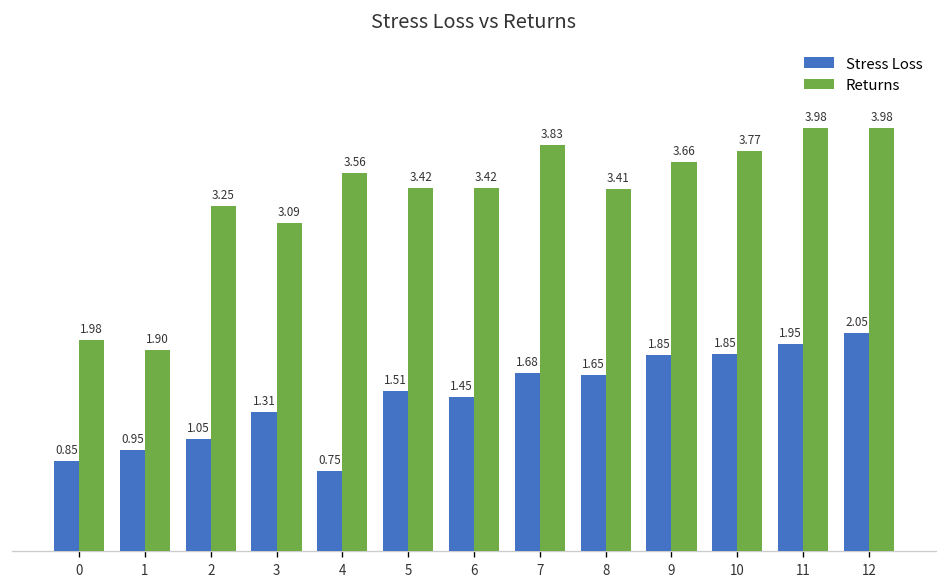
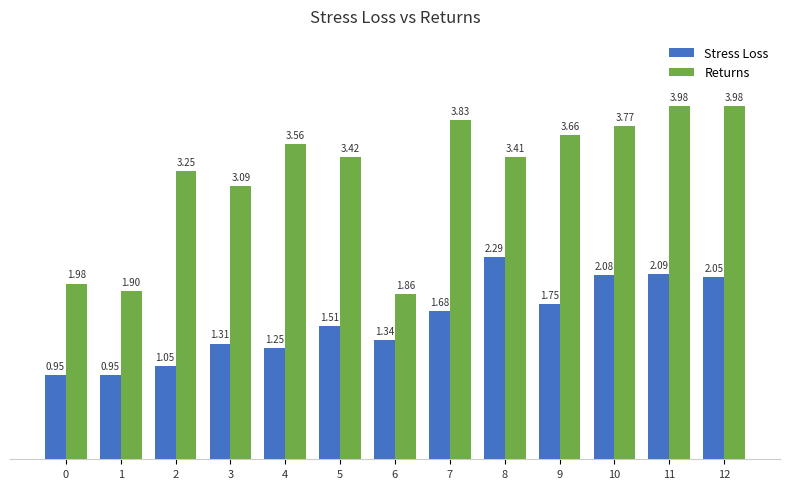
  {
    "Stress Loss": {
-     "0": 0.85,
+     "0": 0.95,
      "1": 0.95,
      "2": 1.05,
      "3": 1.31,
-     "4": 0.75,
+     "4": 1.25,
      "5": 1.51,
-     "6": 1.45,
+     "6": 1.34,
      "7": 1.68,
-     "8": 1.65,
-     "9": 1.85,
-     "10": 1.85,
-     "11": 1.95,
+     "8": 2.29,
+     "9": 1.75,
+     "10": 2.08,
+     "11": 2.09,
      "12": 2.05
    },
    "Returns": {
      "0": 1.98,
      "1": 1.90,
      "2": 3.25,
      "3": 3.09,
      "4": 3.56,
      "5": 3.42,
-     "6": 3.42,
+     "6": 1.86,
      "7": 3.83,
      "8": 3.41,
      "9": 3.66,
      "10": 3.77,
      "11": 3.98,
      "12": 3.98
    }
  }
